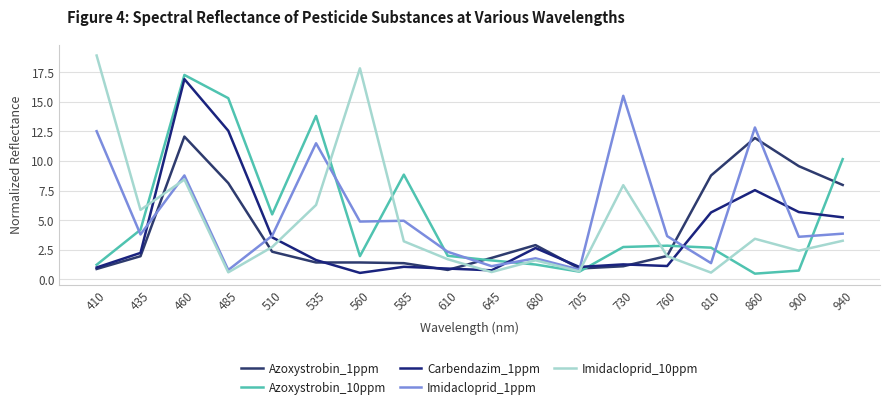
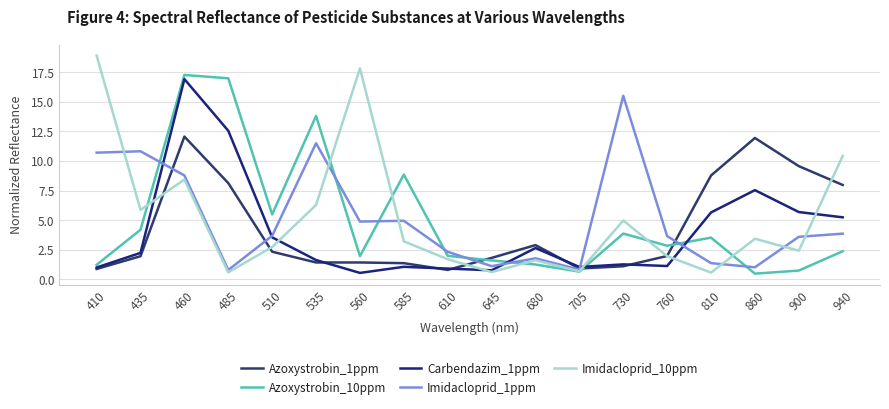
  {
    "Azoxystrobin_10ppm": {
      "410": 1.2,
      "435": 4.2,
      "460": 17.3,
-     "485": 15.3,
+     "485": 17.0,
      "510": 5.5,
      "535": 13.8,
      "560": 2.0,
      "585": 8.8,
      "610": 2.0,
      "680": 1.2,
-     "730": 2.7,
+     "730": 3.9,
      "760": 2.8,
-     "810": 2.7,
+     "810": 3.5,
      "860": 0.5,
      "900": 0.7,
-     "940": 10.2
+     "940": 2.4
    },
    "Imidacloprid_1ppm": {
-     "410": 12.5,
-     "435": 3.8,
+     "410": 10.7,
+     "435": 10.8,
      "460": 8.8,
      "535": 11.5,
      "560": 4.9,
      "585": 4.9,
      "610": 2.3,
      "645": 1.1,
      "730": 15.5,
      "760": 3.7,
      "810": 1.4,
-     "860": 12.8,
+     "860": 1.0,
      "900": 3.6,
      "940": 3.9
    },
    "Imidacloprid_10ppm": {
      "410": 18.9,
      "435": 5.9,
      "460": 8.4,
      "510": 2.7,
      "535": 6.3,
      "560": 17.8,
      "585": 3.2,
      "610": 1.7,
-     "730": 8.0,
+     "730": 5.0,
      "810": 0.6,
      "860": 3.4,
      "900": 2.4,
-     "940": 3.3
+     "940": 10.4
    }
  }
